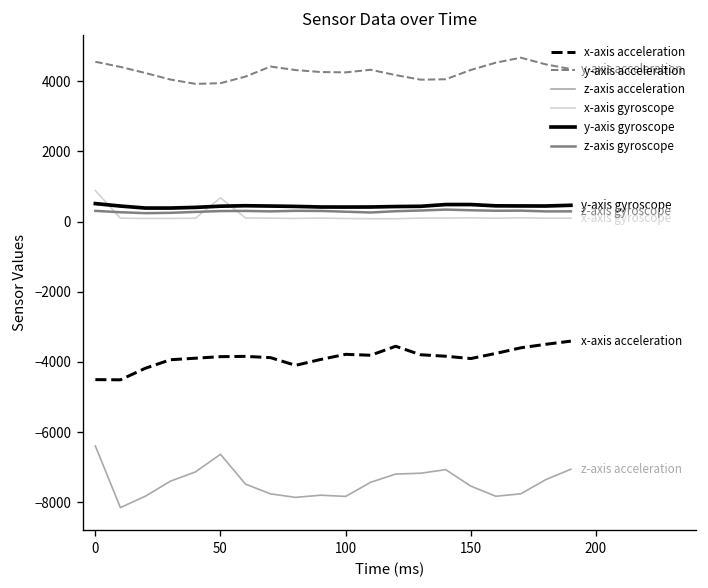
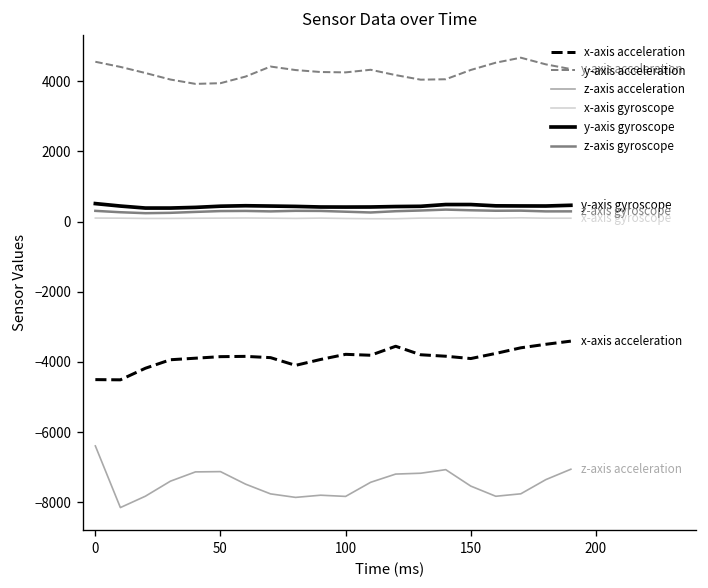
  {
    "z-axis acceleration": {
      "0": -6400,
-     "50": -6600,
+     "50": -7100,
      "100": -7800,
      "150": -7500
    },
    "x-axis gyroscope": {
-     "0": 900,
-     "50": 700,
+     "0": 100,
+     "50": 100,
      "100": 100,
      "150": 100
    }
  }
